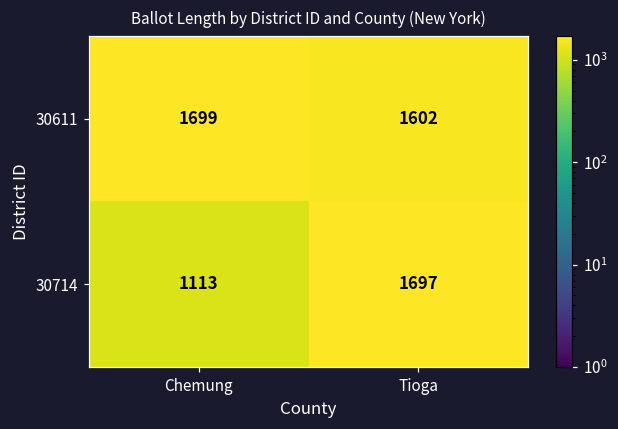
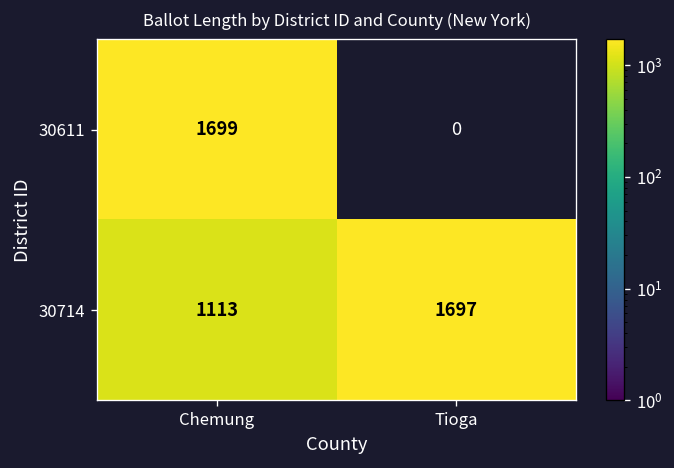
  {
    "30611": {
      "Chemung": 1699,
-     "Tioga": 1602
+     "Tioga": 0
    },
    "30714": {
      "Chemung": 1113,
      "Tioga": 1697
    }
  }
